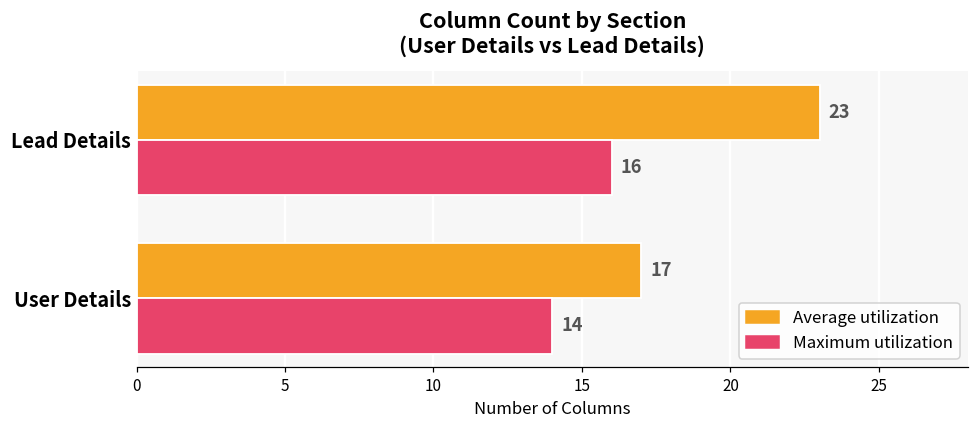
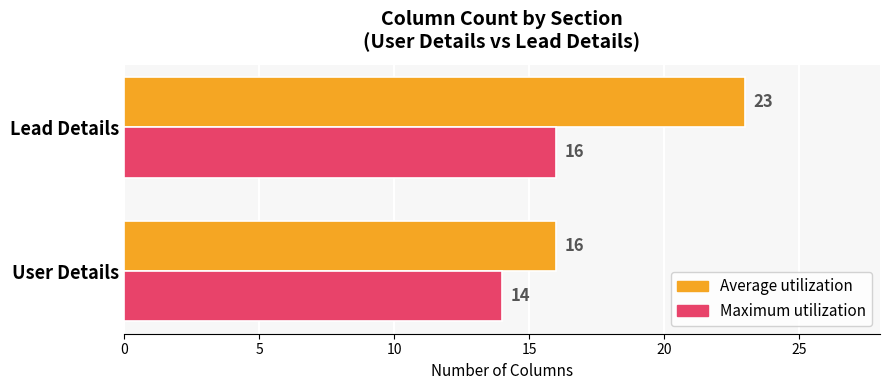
  {
    "Average utilization": {
      "Lead Details": 23,
-     "User Details": 17
+     "User Details": 16
    },
    "Maximum utilization": {
      "Lead Details": 16,
      "User Details": 14
    }
  }
